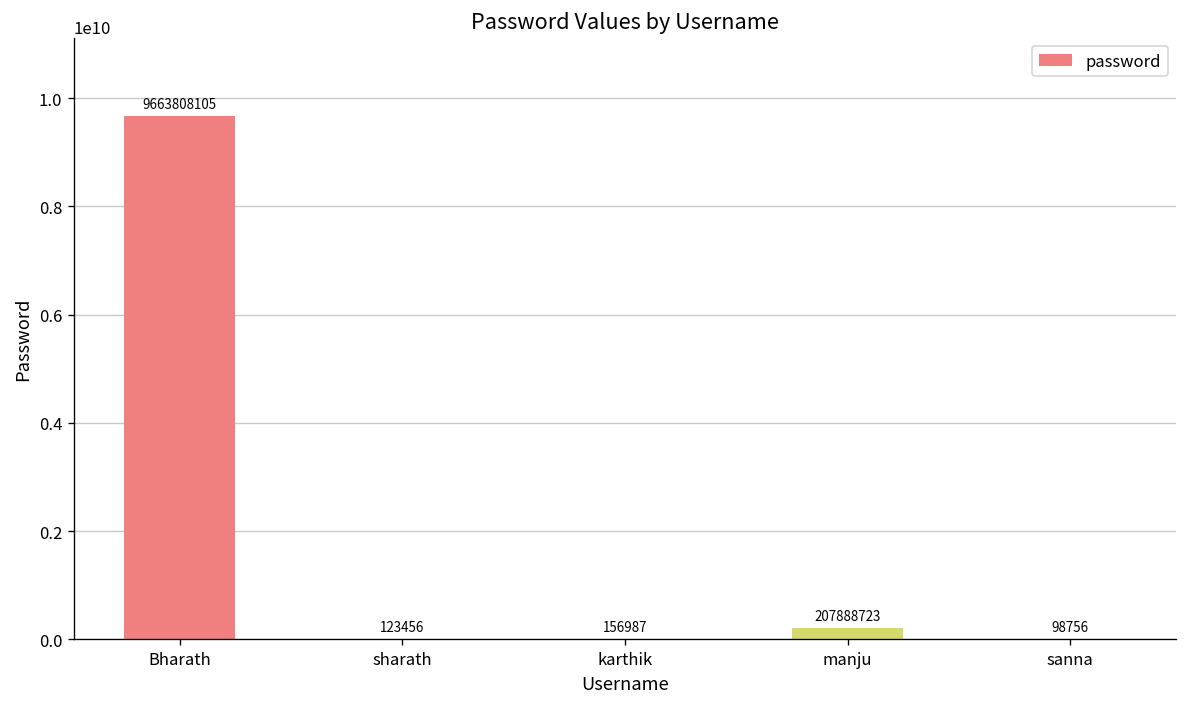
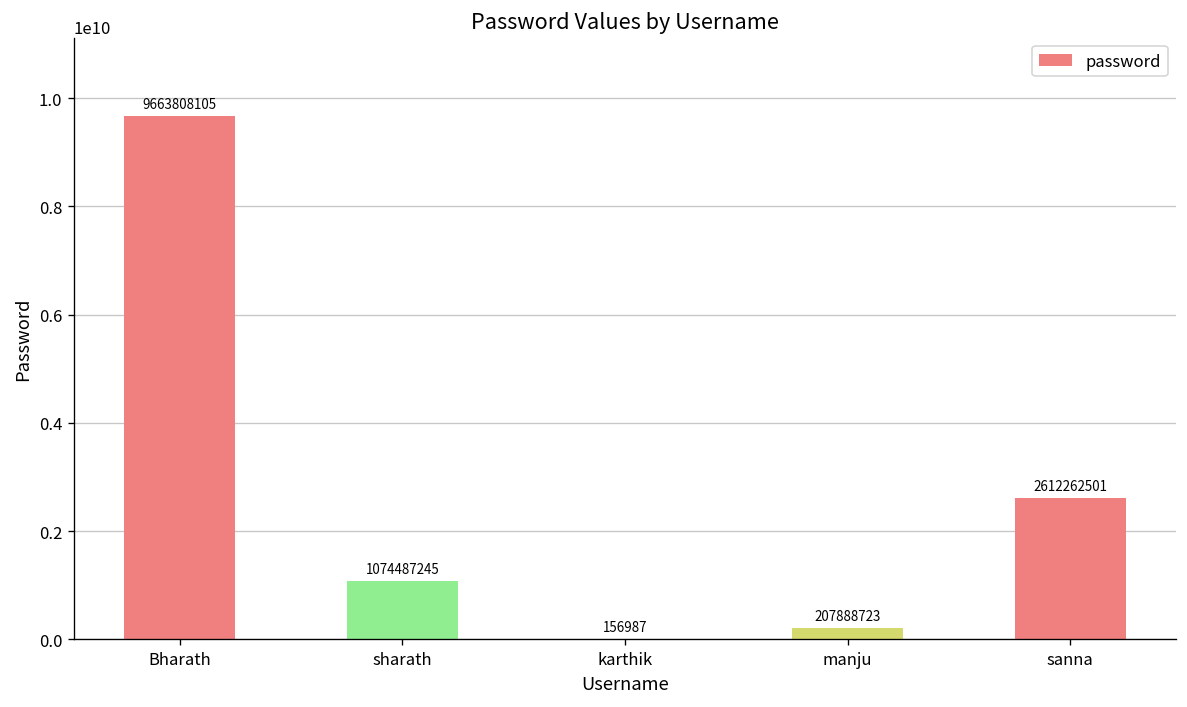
  {
    "Bharath": 9663808105,
-   "sharath": 123456,
+   "sharath": 1074487245,
    "karthik": 156987,
    "manju": 207888723,
-   "sanna": 98756
+   "sanna": 2612262501
  }
